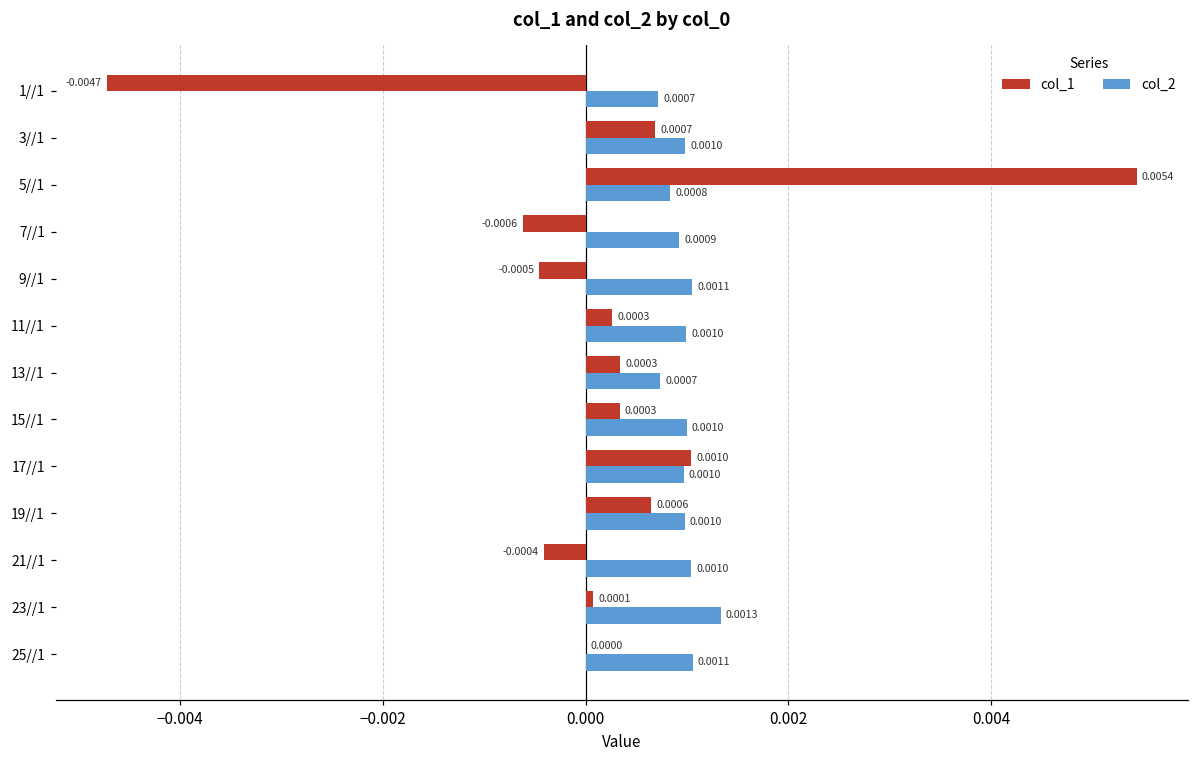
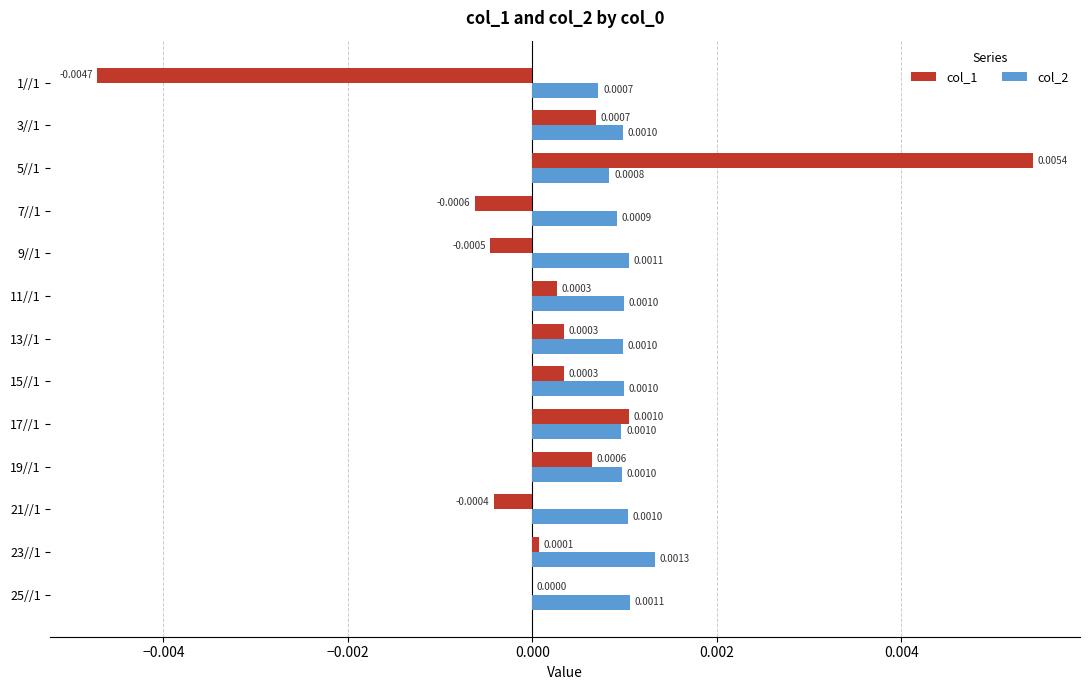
  {
    "col_1": {
      "1//1": -0.0047,
      "3//1": 0.0007,
      "5//1": 0.0054,
      "7//1": -0.0006,
      "9//1": -0.0005,
      "11//1": 0.0003,
      "13//1": 0.0003,
      "15//1": 0.0003,
      "17//1": 0.0010,
      "19//1": 0.0006,
      "21//1": -0.0004,
      "23//1": 0.0001,
      "25//1": 0.0000
    },
    "col_2": {
      "1//1": 0.0007,
      "3//1": 0.0010,
      "5//1": 0.0008,
      "7//1": 0.0009,
      "9//1": 0.0011,
      "11//1": 0.0010,
-     "13//1": 0.0007,
+     "13//1": 0.0010,
      "15//1": 0.0010,
      "17//1": 0.0010,
      "19//1": 0.0010,
      "21//1": 0.0010,
      "23//1": 0.0013,
      "25//1": 0.0011
    }
  }
